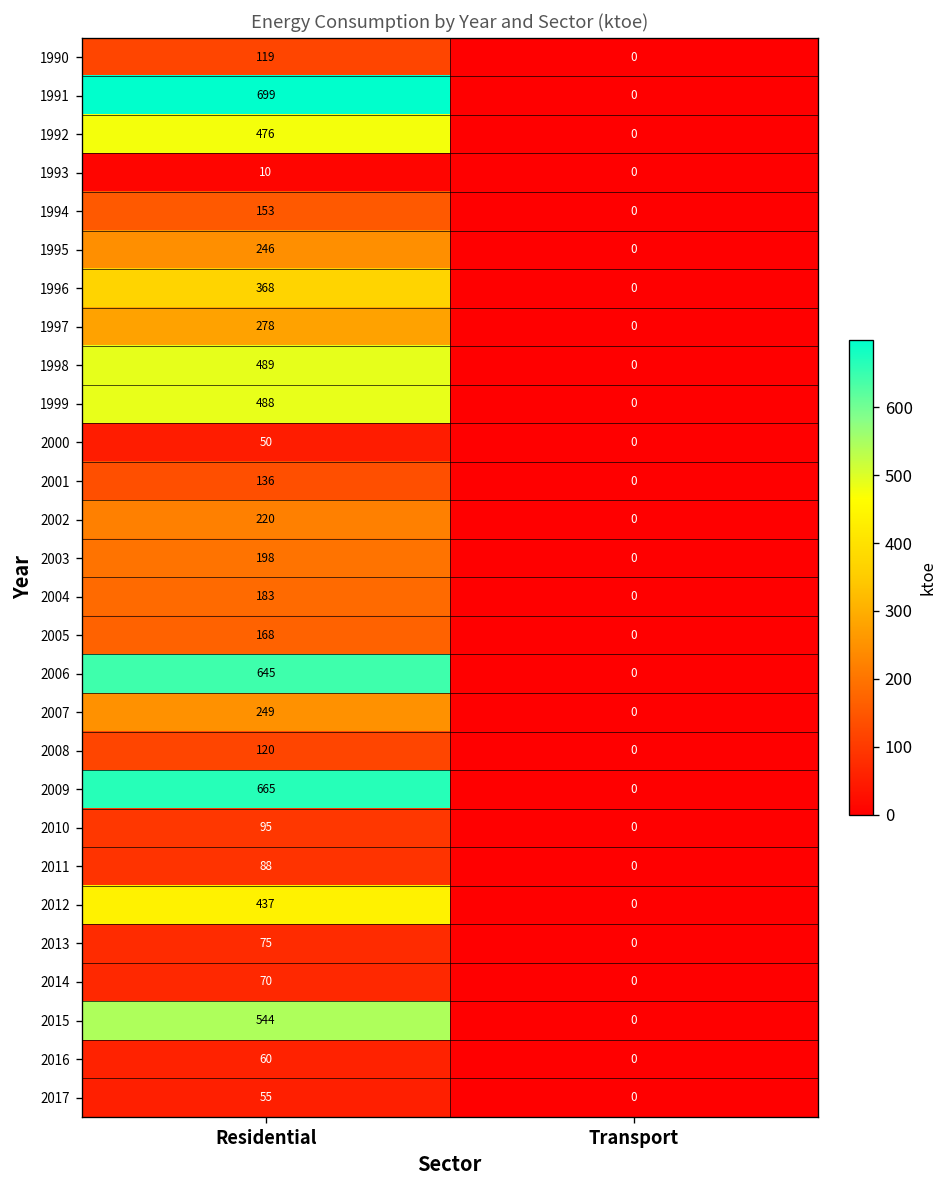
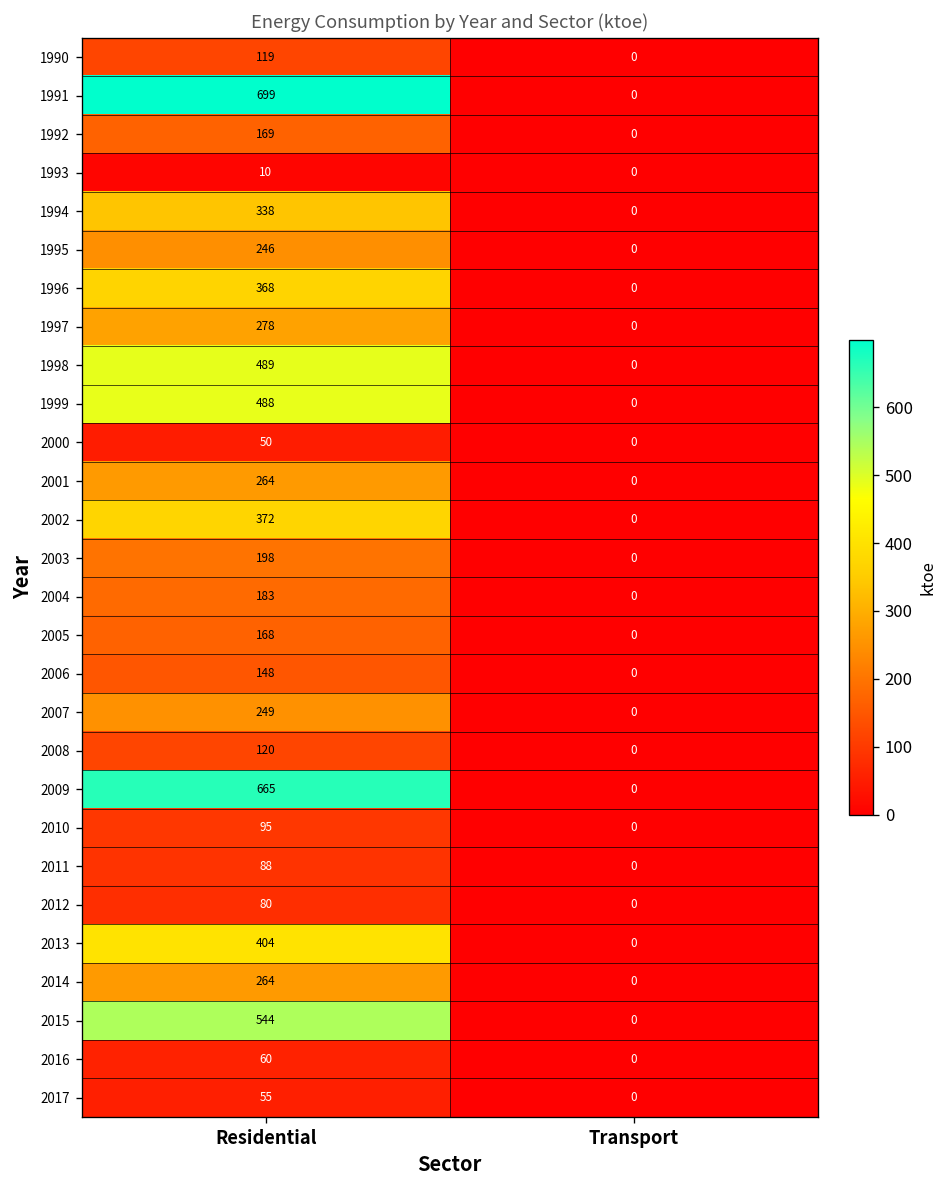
  {
    "1990": {
      "Residential": 119,
      "Transport": 0
    },
    "1991": {
      "Residential": 699,
      "Transport": 0
    },
    "1992": {
-     "Residential": 476,
+     "Residential": 169,
      "Transport": 0
    },
    "1993": {
      "Residential": 10,
      "Transport": 0
    },
    "1994": {
-     "Residential": 153,
+     "Residential": 338,
      "Transport": 0
    },
    "1995": {
      "Residential": 246,
      "Transport": 0
    },
    "1996": {
      "Residential": 368,
      "Transport": 0
    },
    "1997": {
      "Residential": 278,
      "Transport": 0
    },
    "1998": {
      "Residential": 489,
      "Transport": 0
    },
    "1999": {
      "Residential": 488,
      "Transport": 0
    },
    "2000": {
      "Residential": 50,
      "Transport": 0
    },
    "2001": {
-     "Residential": 136,
+     "Residential": 264,
      "Transport": 0
    },
    "2002": {
-     "Residential": 220,
+     "Residential": 372,
      "Transport": 0
    },
    "2003": {
      "Residential": 198,
      "Transport": 0
    },
    "2004": {
      "Residential": 183,
      "Transport": 0
    },
    "2005": {
      "Residential": 168,
      "Transport": 0
    },
    "2006": {
-     "Residential": 645,
+     "Residential": 148,
      "Transport": 0
    },
    "2007": {
      "Residential": 249,
      "Transport": 0
    },
    "2008": {
      "Residential": 120,
      "Transport": 0
    },
    "2009": {
      "Residential": 665,
      "Transport": 0
    },
    "2010": {
      "Residential": 95,
      "Transport": 0
    },
    "2011": {
      "Residential": 88,
      "Transport": 0
    },
    "2012": {
-     "Residential": 437,
+     "Residential": 80,
      "Transport": 0
    },
    "2013": {
-     "Residential": 75,
+     "Residential": 404,
      "Transport": 0
    },
    "2014": {
-     "Residential": 70,
+     "Residential": 264,
      "Transport": 0
    },
    "2015": {
      "Residential": 544,
      "Transport": 0
    },
    "2016": {
      "Residential": 60,
      "Transport": 0
    },
    "2017": {
      "Residential": 55,
      "Transport": 0
    }
  }
